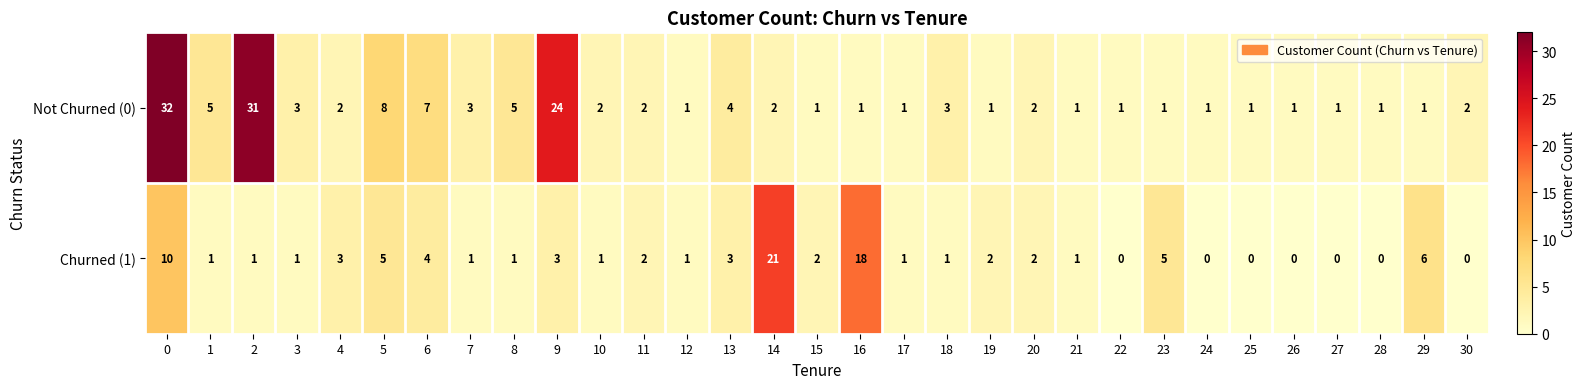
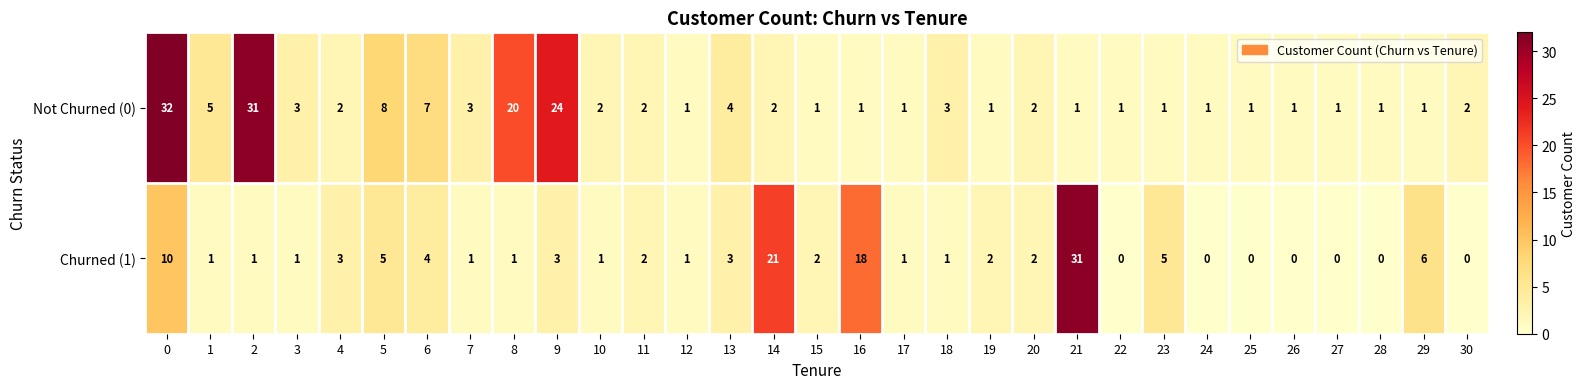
  {
    "Not Churned (0)": {
      "0": 32,
      "1": 5,
      "2": 31,
      "3": 3,
      "4": 2,
      "5": 8,
      "6": 7,
      "7": 3,
-     "8": 5,
+     "8": 20,
      "9": 24,
      "10": 2,
      "11": 2,
      "12": 1,
      "13": 4,
      "14": 2,
      "15": 1,
      "16": 1,
      "17": 1,
      "18": 3,
      "19": 1,
      "20": 2,
      "21": 1,
      "22": 1,
      "23": 1,
      "24": 1,
      "25": 1,
      "26": 1,
      "27": 1,
      "28": 1,
      "29": 1,
      "30": 2
    },
    "Churned (1)": {
      "0": 10,
      "1": 1,
      "2": 1,
      "3": 1,
      "4": 3,
      "5": 5,
      "6": 4,
      "7": 1,
      "8": 1,
      "9": 3,
      "10": 1,
      "11": 2,
      "12": 1,
      "13": 3,
      "14": 21,
      "15": 2,
      "16": 18,
      "17": 1,
      "18": 1,
      "19": 2,
      "20": 2,
-     "21": 1,
+     "21": 31,
      "22": 0,
      "23": 5,
      "24": 0,
      "25": 0,
      "26": 0,
      "27": 0,
      "28": 0,
      "29": 6,
      "30": 0
    }
  }
